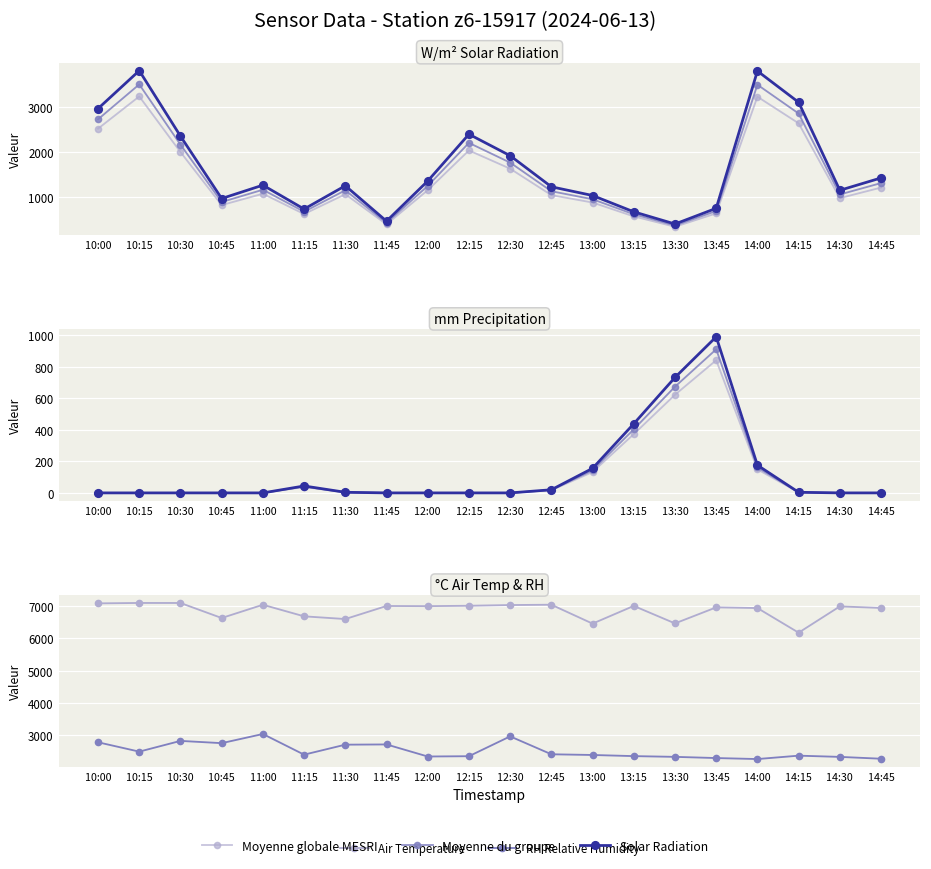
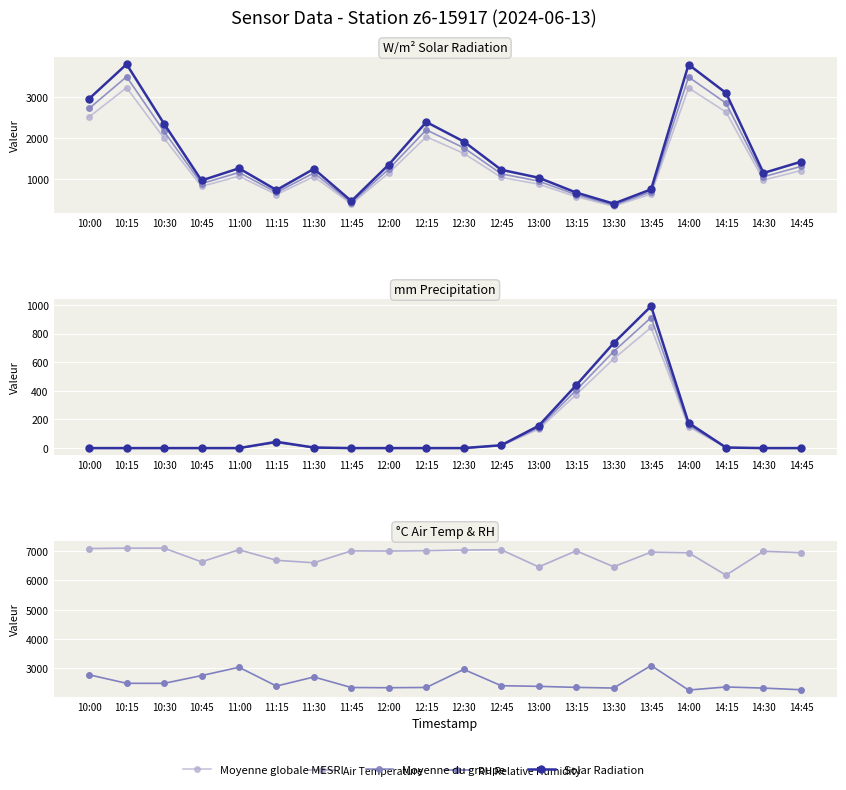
  {
    "W/m² Solar Radiation": {
      "Moyenne globale MESRI": {
        "10:00": 2500,
        "10:15": 3200,
        "10:30": 2000,
        "10:45": 800,
        "11:00": 1100,
        "11:30": 1100,
        "12:00": 1200,
        "12:15": 2000,
        "12:30": 1600,
        "12:45": 1000,
        "13:00": 900,
        "14:00": 3200,
        "14:15": 2600,
        "14:30": 1000,
        "14:45": 1200
      },
      "Moyenne du groupe": {
        "10:00": 2700,
        "10:15": 3500,
        "10:30": 2200,
        "10:45": 900,
        "11:00": 1200,
        "11:30": 1200,
        "12:00": 1200,
        "12:15": 2200,
        "12:30": 1800,
        "12:45": 1100,
        "13:00": 1000,
        "14:00": 3500,
        "14:15": 2900,
        "14:30": 1100,
        "14:45": 1300
      },
      "Solar Radiation": {
        "10:00": 3000,
        "10:15": 3800,
        "10:30": 2400,
        "10:45": 1000,
        "11:00": 1300,
        "11:30": 1300,
        "12:00": 1400,
        "12:15": 2400,
        "12:30": 1900,
        "12:45": 1200,
        "13:00": 1000,
        "14:00": 3800,
        "14:15": 3100,
        "14:30": 1200,
        "14:45": 1400
      }
    },
    "mm Precipitation": {
      "Moyenne globale MESRI": {
        "13:15": 370,
        "13:30": 620,
        "13:45": 840
      },
      "Moyenne du groupe": {
        "13:15": 400,
        "13:30": 670,
        "13:45": 910
      }
    },
    "°C Air Temp & RH": {
      "Air Temperature": {
        "10:00": 7100,
        "10:15": 7100,
        "10:30": 7100,
        "10:45": 6600,
        "11:00": 7000,
        "11:15": 6700,
        "11:30": 6600,
        "11:45": 7000,
        "12:00": 7000,
        "12:15": 7000,
        "12:30": 7000,
        "12:45": 7000,
        "13:00": 6500,
        "13:15": 7000,
        "13:30": 6500,
        "13:45": 7000,
        "14:00": 6900,
        "14:15": 6200,
        "14:30": 7000,
        "14:45": 6900
      },
      "RH Relative Humidity": {
        "10:00": 2800,
        "10:15": 2500,
-       "10:30": 2800,
+       "10:30": 2500,
        "10:45": 2800,
        "11:00": 3000,
        "11:15": 2400,
        "11:30": 2700,
-       "11:45": 2700,
+       "11:45": 2300,
        "12:00": 2300,
        "12:15": 2300,
        "12:30": 3000,
        "12:45": 2400,
        "13:00": 2400,
        "13:15": 2400,
        "13:30": 2300,
-       "13:45": 2300,
+       "13:45": 3100,
        "14:00": 2300,
        "14:15": 2400,
        "14:30": 2300,
        "14:45": 2300
      }
    }
  }
